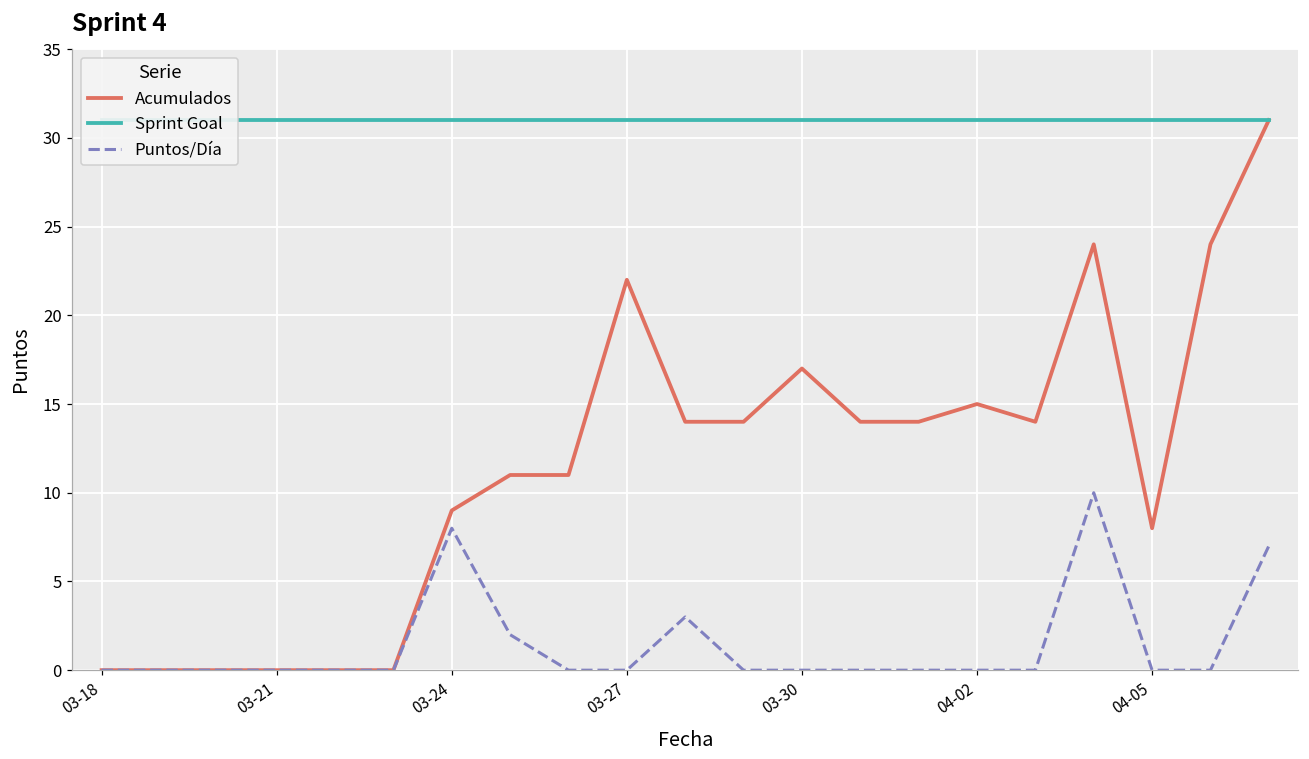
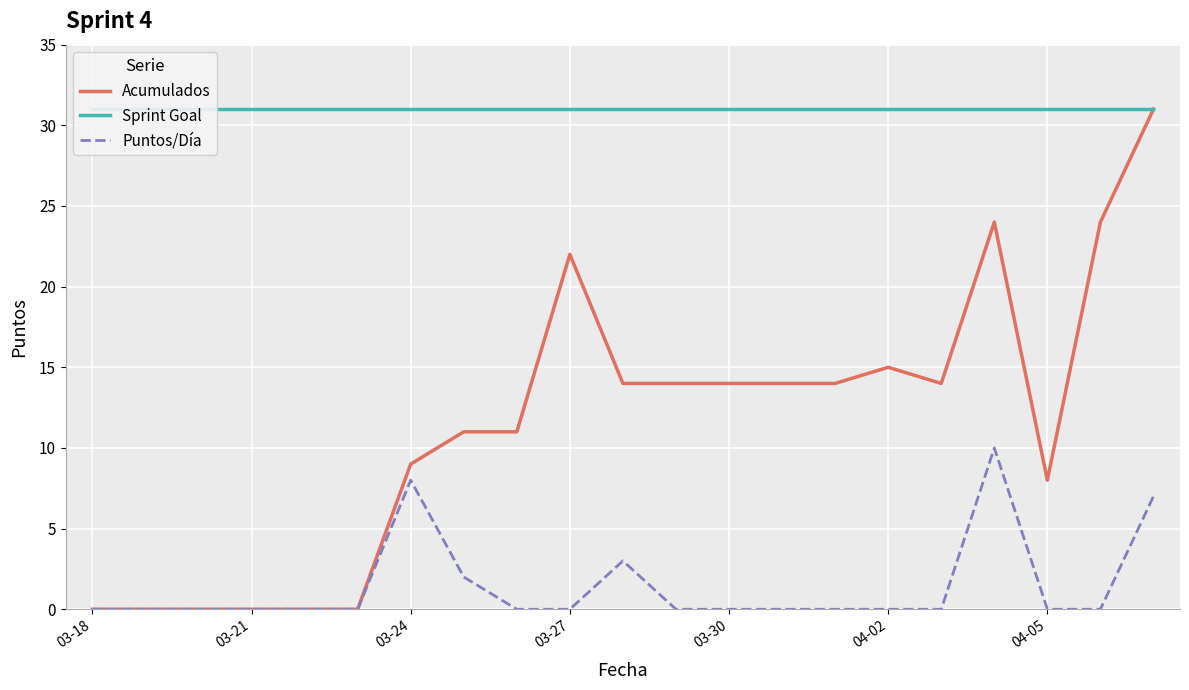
  {
    "Acumulados": {
      "03-24": 9,
      "03-27": 22,
-     "03-30": 17,
+     "03-30": 14,
      "04-02": 15,
      "04-05": 8
    },
    "Sprint Goal": {
      "03-21": 31,
      "03-24": 31,
      "03-27": 31,
      "03-30": 31,
      "04-02": 31,
      "04-05": 31
    },
    "Puntos/Día": {
      "03-24": 8,
      "03-27": 0,
      "03-30": 0,
      "04-02": 0,
      "04-05": 0
    }
  }
